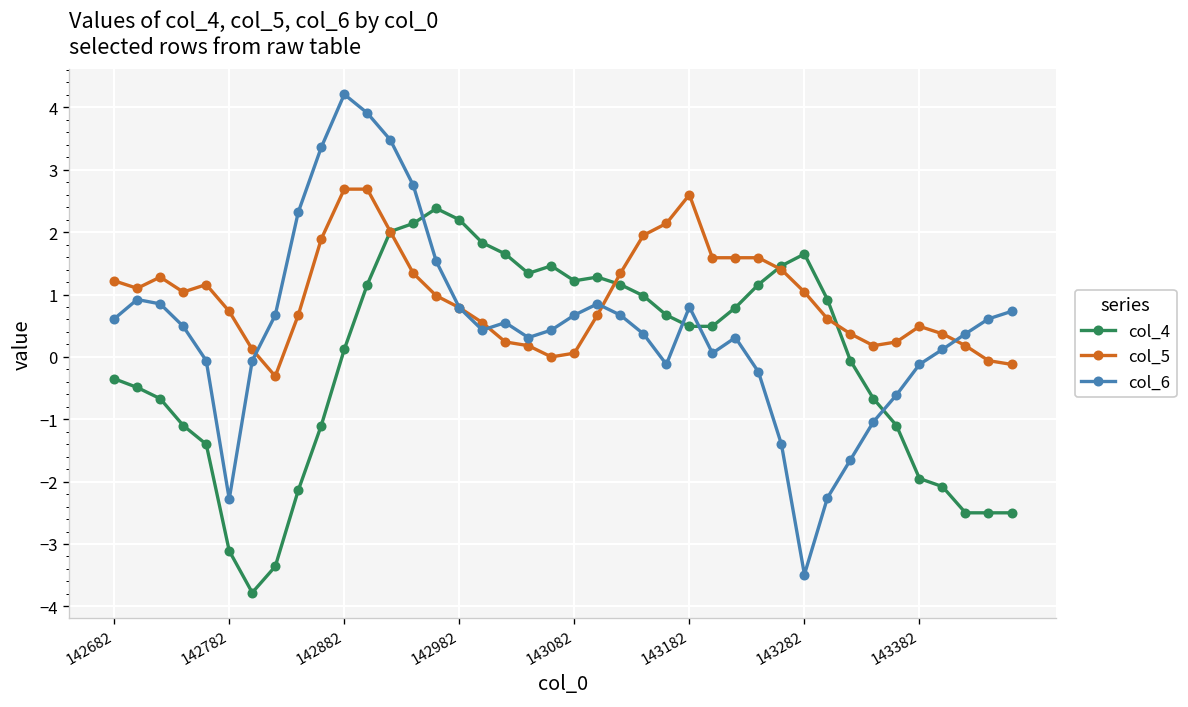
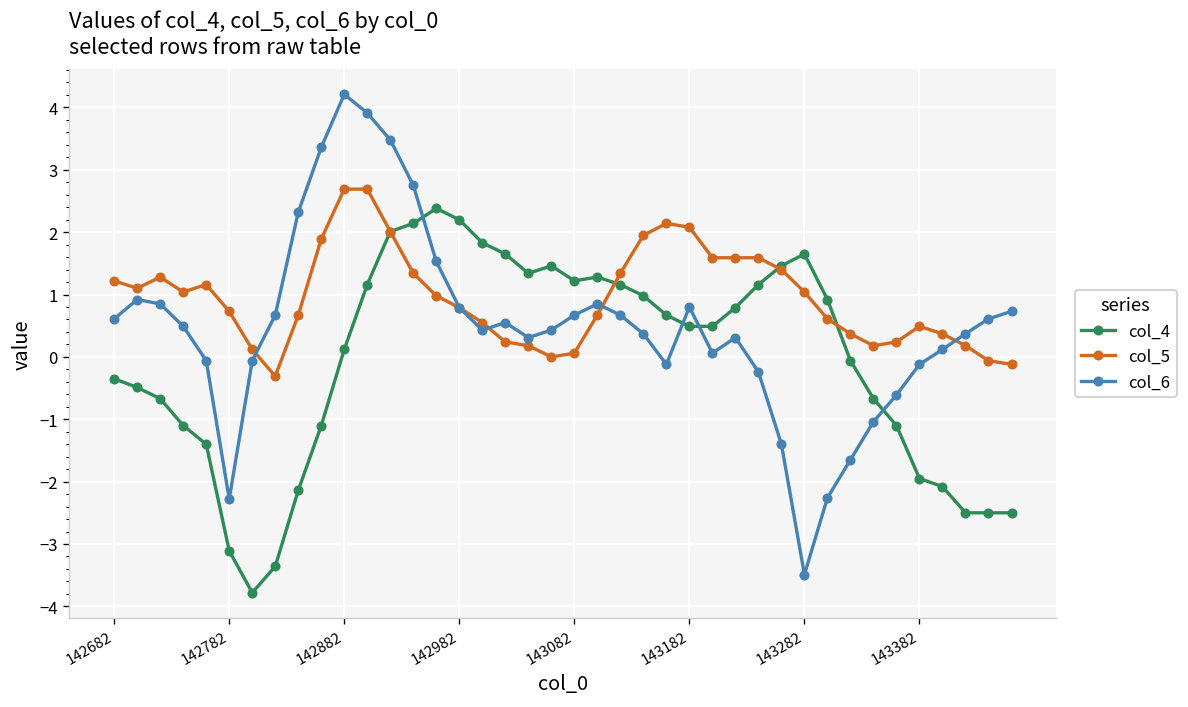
  {
    "col_4": {
      "142682": -0.4,
      "142782": -3.1,
      "142882": 0.1,
      "142982": 2.2,
      "143082": 1.2,
      "143182": 0.5,
      "143282": 1.7,
      "143382": -2.0
    },
    "col_5": {
      "142682": 1.2,
      "142782": 0.7,
      "142882": 2.7,
      "143082": 0.1,
-     "143182": 2.6,
+     "143182": 2.1,
      "143282": 1.0,
      "143382": 0.5
    },
    "col_6": {
      "142682": 0.6,
      "142782": -2.3,
      "142882": 4.2,
      "143082": 0.7,
      "143182": 0.8,
      "143282": -3.5,
      "143382": -0.1
    }
  }
